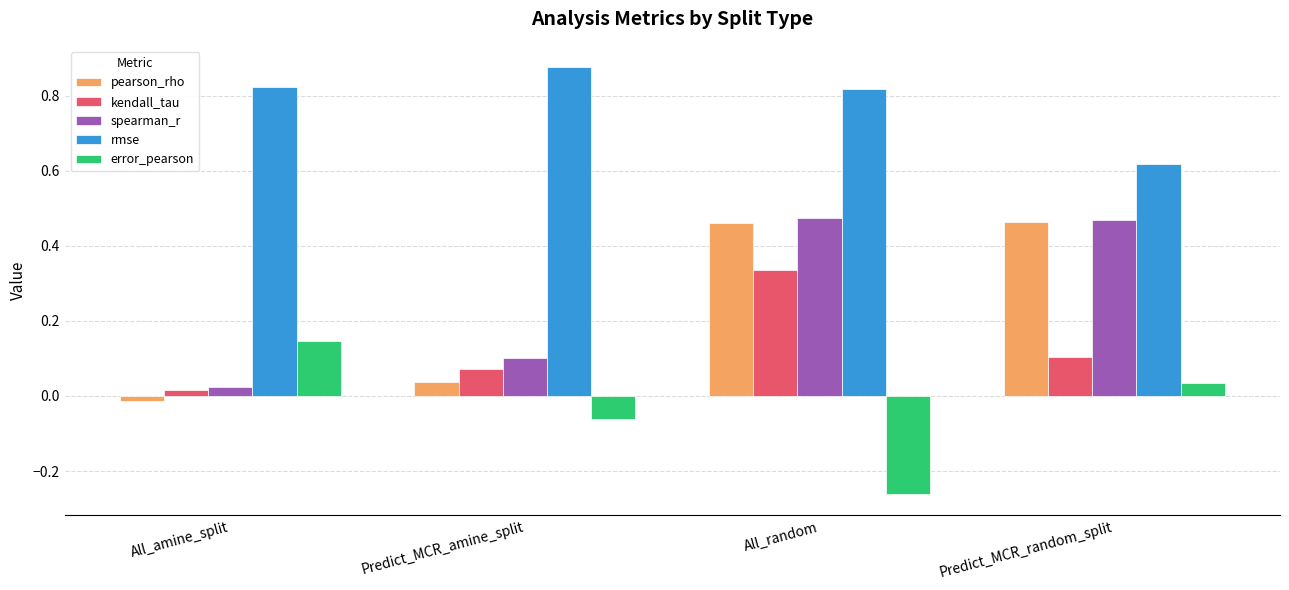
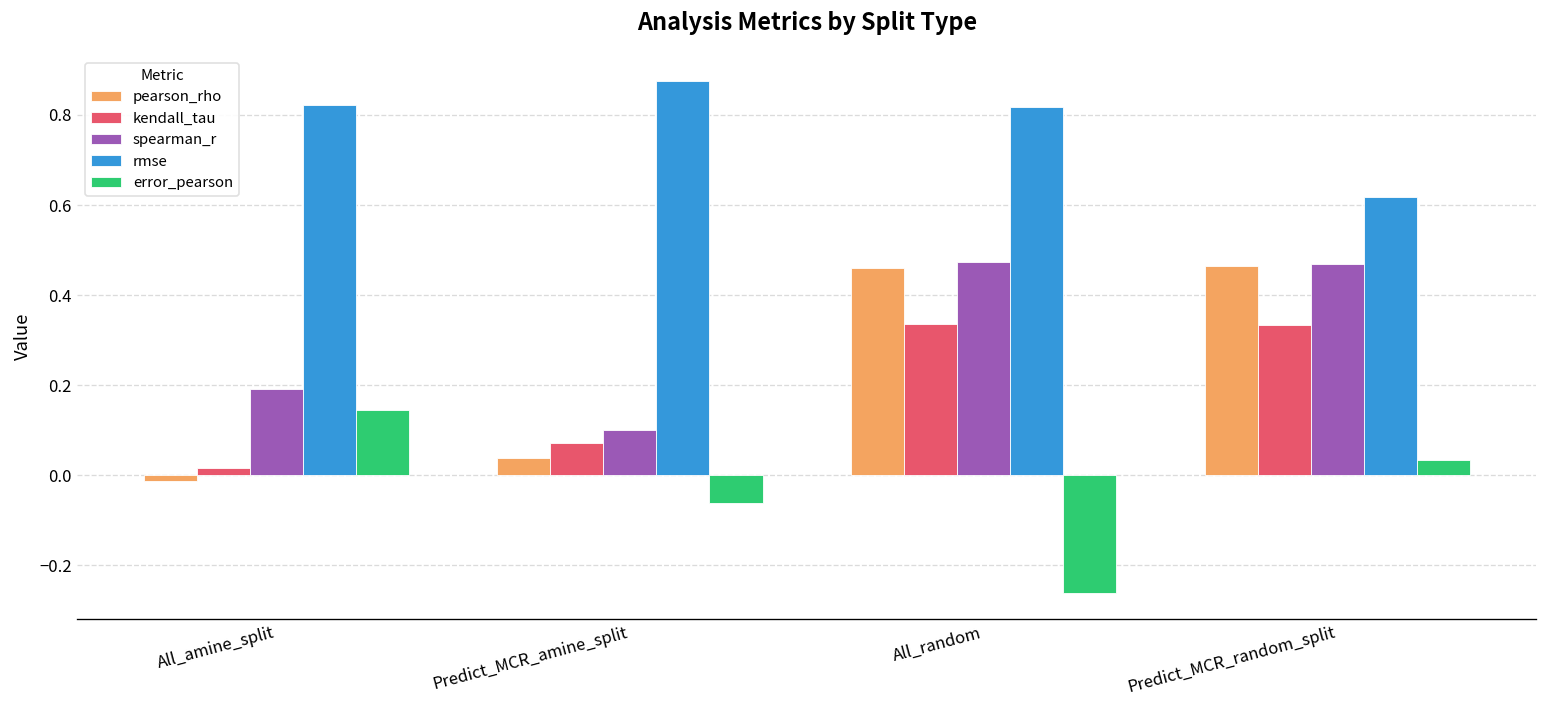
  {
    "pearson_rho": {
      "All_amine_split": -0.01,
      "Predict_MCR_amine_split": 0.04,
      "All_random": 0.46,
      "Predict_MCR_random_split": 0.46
    },
    "kendall_tau": {
      "All_amine_split": 0.02,
      "Predict_MCR_amine_split": 0.07,
      "All_random": 0.33,
-     "Predict_MCR_random_split": 0.10
+     "Predict_MCR_random_split": 0.33
    },
    "spearman_r": {
-     "All_amine_split": 0.02,
+     "All_amine_split": 0.19,
      "Predict_MCR_amine_split": 0.10,
      "All_random": 0.47,
      "Predict_MCR_random_split": 0.47
    },
    "rmse": {
      "All_amine_split": 0.82,
      "Predict_MCR_amine_split": 0.88,
      "All_random": 0.82,
      "Predict_MCR_random_split": 0.62
    },
    "error_pearson": {
      "All_amine_split": 0.15,
      "Predict_MCR_amine_split": -0.06,
      "All_random": -0.26,
      "Predict_MCR_random_split": 0.03
    }
  }
